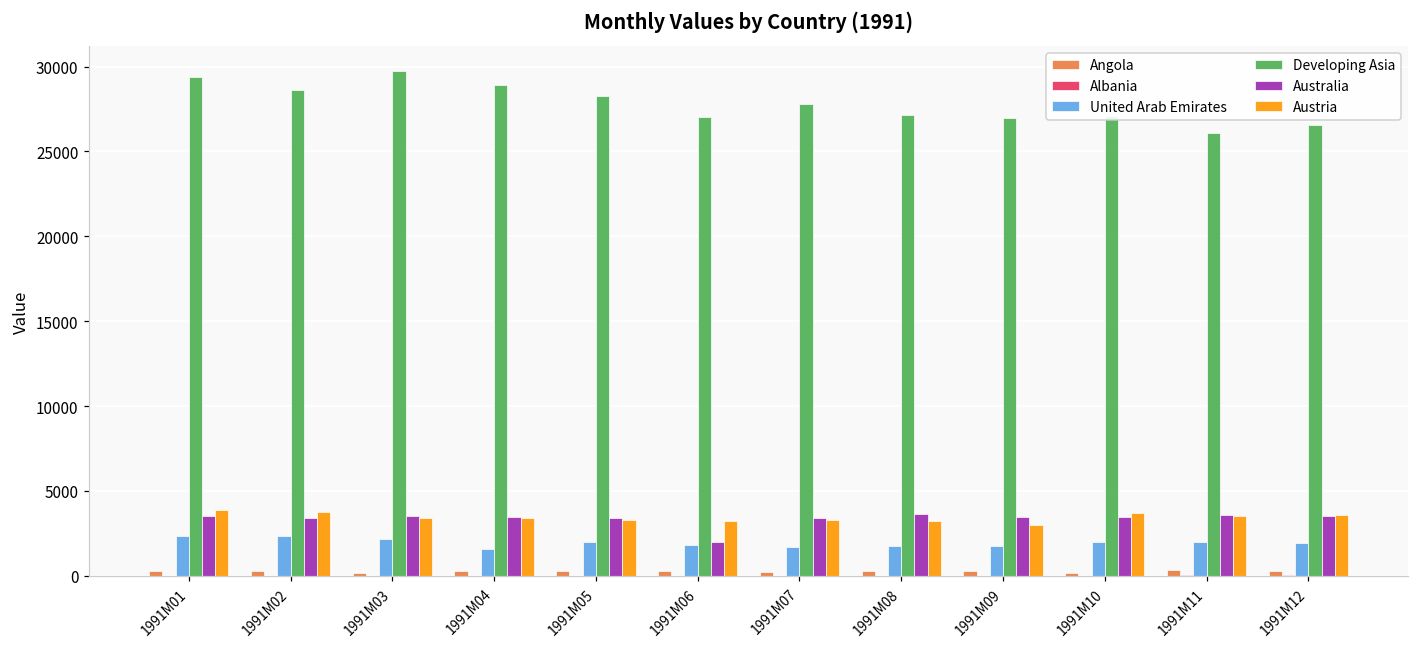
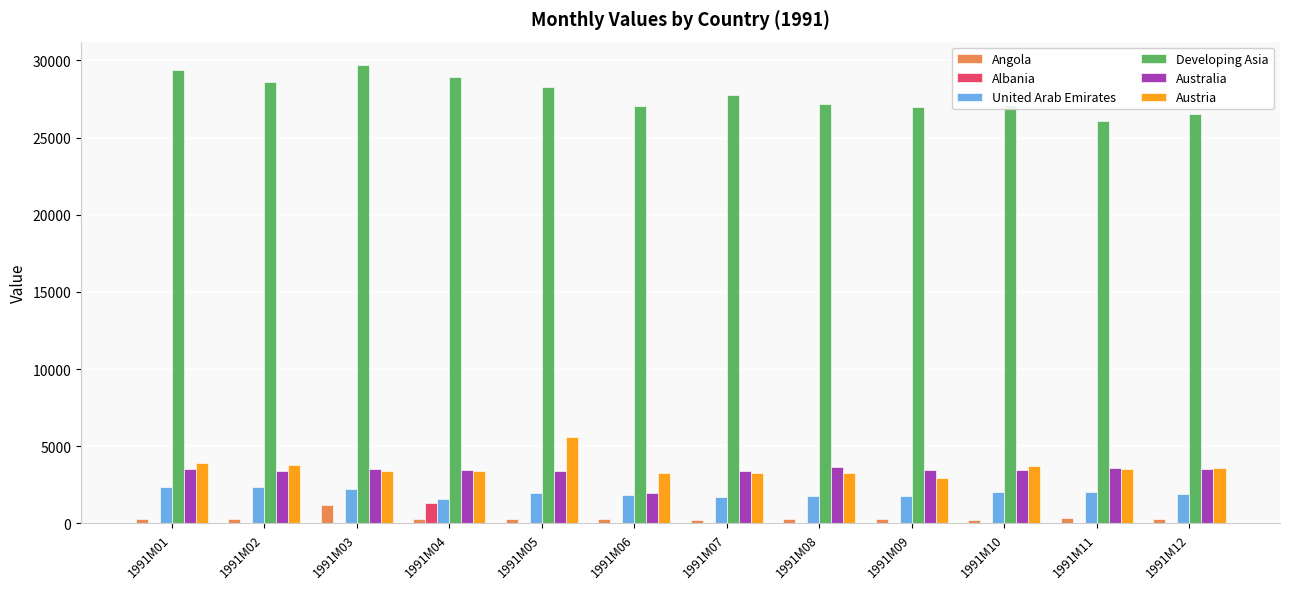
  {
    "Angola": {
      "1991M01": 300,
      "1991M02": 300,
-     "1991M03": 200,
+     "1991M03": 1200,
      "1991M04": 300,
      "1991M05": 300,
      "1991M06": 300,
      "1991M07": 200,
      "1991M08": 300,
      "1991M09": 300,
      "1991M10": 200,
      "1991M11": 300,
      "1991M12": 300
    },
    "Albania": {
-     "1991M04": 0
+     "1991M04": 1300
    },
    "United Arab Emirates": {
      "1991M01": 2300,
      "1991M02": 2400,
      "1991M03": 2200,
      "1991M04": 1600,
      "1991M05": 2000,
      "1991M06": 1800,
      "1991M07": 1700,
      "1991M08": 1800,
      "1991M09": 1800,
      "1991M10": 2000,
      "1991M11": 2000,
      "1991M12": 1900
    },
    "Developing Asia": {
      "1991M01": 29400,
      "1991M02": 28600,
      "1991M03": 29700,
      "1991M04": 28900,
      "1991M05": 28300,
      "1991M06": 27000,
      "1991M07": 27800,
      "1991M08": 27200,
      "1991M09": 27000,
      "1991M11": 26100,
      "1991M12": 26500
    },
    "Australia": {
      "1991M01": 3500,
      "1991M02": 3400,
      "1991M03": 3500,
      "1991M04": 3400,
      "1991M05": 3400,
      "1991M06": 2000,
      "1991M07": 3400,
      "1991M08": 3600,
      "1991M09": 3500,
      "1991M10": 3500,
      "1991M11": 3600,
      "1991M12": 3500
    },
    "Austria": {
      "1991M01": 3900,
      "1991M02": 3800,
      "1991M03": 3400,
      "1991M04": 3400,
-     "1991M05": 3300,
+     "1991M05": 5600,
      "1991M06": 3200,
      "1991M07": 3300,
      "1991M08": 3200,
      "1991M09": 3000,
      "1991M10": 3700,
      "1991M11": 3500,
      "1991M12": 3600
    }
  }
